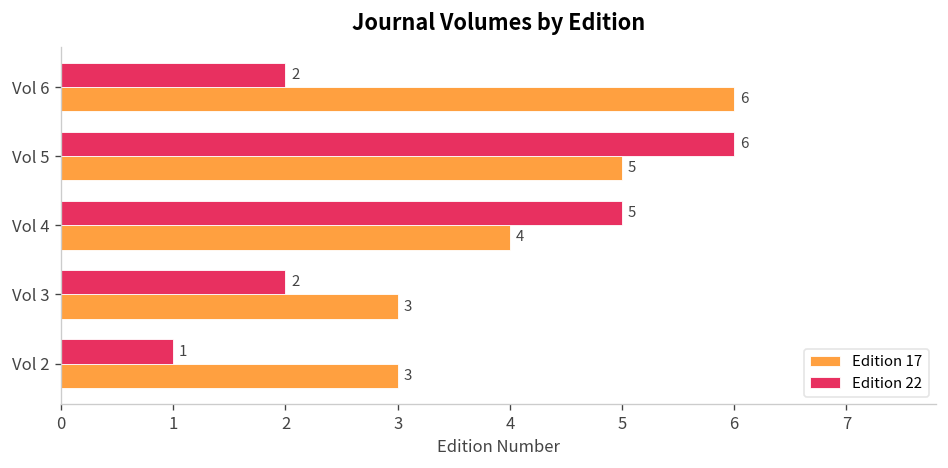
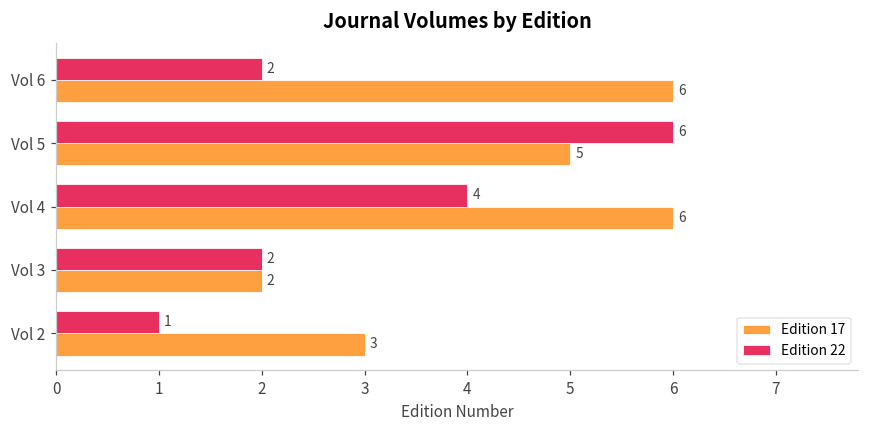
  {
    "Edition 17": {
      "Vol 6": 6,
      "Vol 5": 5,
-     "Vol 4": 4,
-     "Vol 3": 3,
+     "Vol 4": 6,
+     "Vol 3": 2,
      "Vol 2": 3
    },
    "Edition 22": {
      "Vol 6": 2,
      "Vol 5": 6,
-     "Vol 4": 5,
+     "Vol 4": 4,
      "Vol 3": 2,
      "Vol 2": 1
    }
  }
